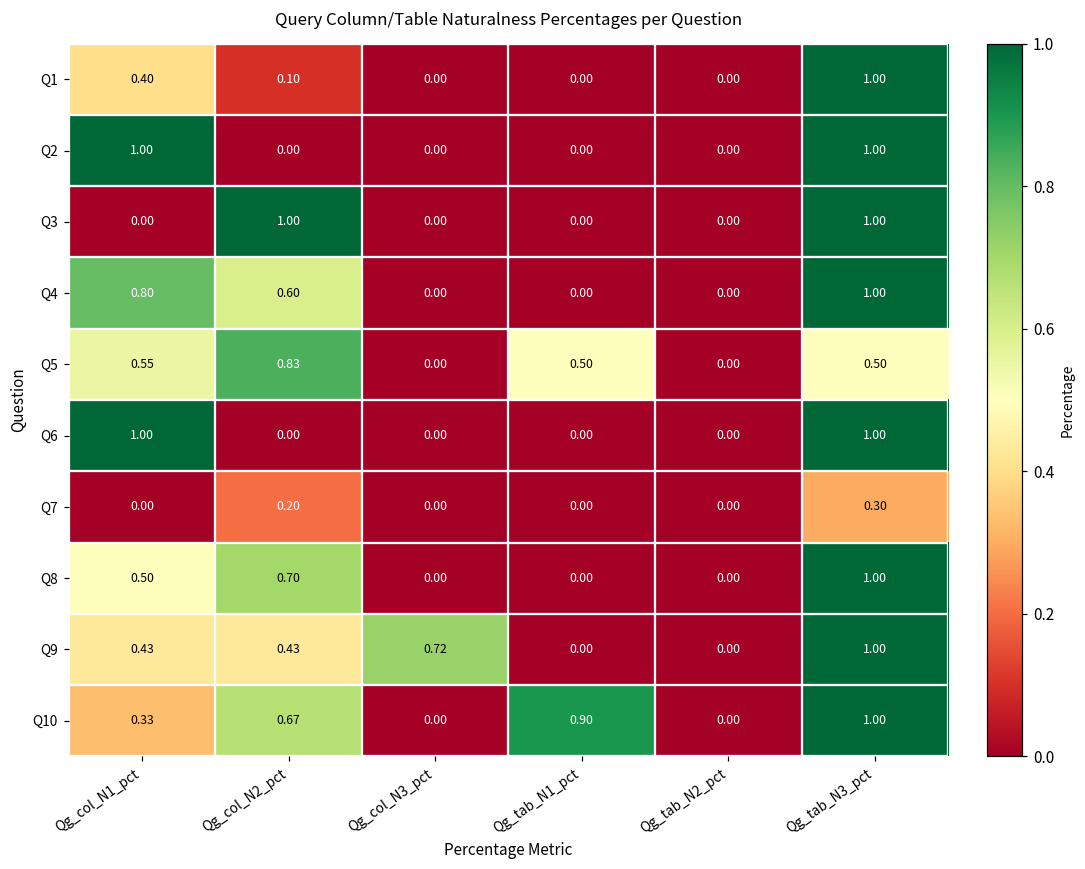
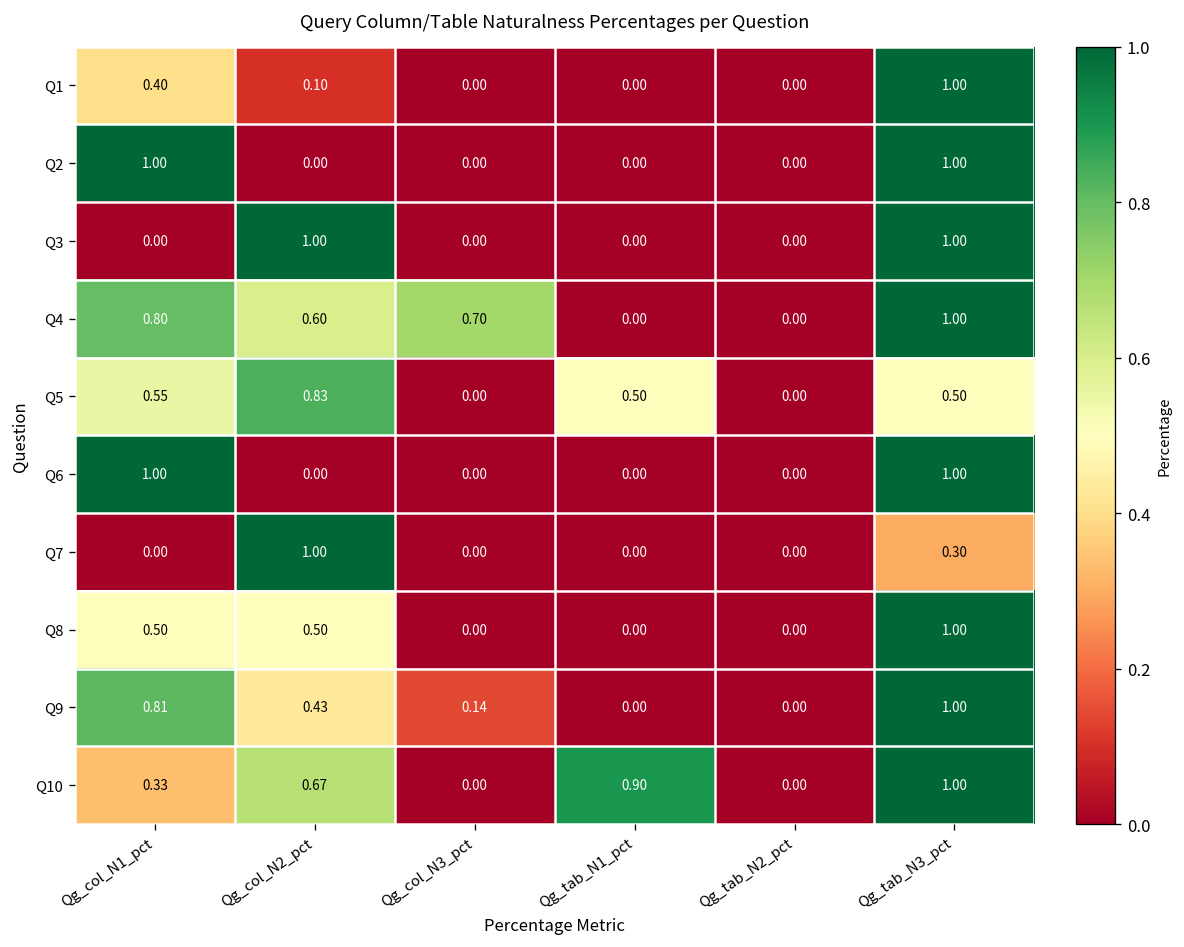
  {
    "Q1": {
      "Qg_col_N1_pct": 0.40,
      "Qg_col_N2_pct": 0.10,
      "Qg_col_N3_pct": 0.00,
      "Qg_tab_N1_pct": 0.00,
      "Qg_tab_N2_pct": 0.00,
      "Qg_tab_N3_pct": 1.00
    },
    "Q2": {
      "Qg_col_N1_pct": 1.00,
      "Qg_col_N2_pct": 0.00,
      "Qg_col_N3_pct": 0.00,
      "Qg_tab_N1_pct": 0.00,
      "Qg_tab_N2_pct": 0.00,
      "Qg_tab_N3_pct": 1.00
    },
    "Q3": {
      "Qg_col_N1_pct": 0.00,
      "Qg_col_N2_pct": 1.00,
      "Qg_col_N3_pct": 0.00,
      "Qg_tab_N1_pct": 0.00,
      "Qg_tab_N2_pct": 0.00,
      "Qg_tab_N3_pct": 1.00
    },
    "Q4": {
      "Qg_col_N1_pct": 0.80,
      "Qg_col_N2_pct": 0.60,
-     "Qg_col_N3_pct": 0.00,
+     "Qg_col_N3_pct": 0.70,
      "Qg_tab_N1_pct": 0.00,
      "Qg_tab_N2_pct": 0.00,
      "Qg_tab_N3_pct": 1.00
    },
    "Q5": {
      "Qg_col_N1_pct": 0.55,
      "Qg_col_N2_pct": 0.83,
      "Qg_col_N3_pct": 0.00,
      "Qg_tab_N1_pct": 0.50,
      "Qg_tab_N2_pct": 0.00,
      "Qg_tab_N3_pct": 0.50
    },
    "Q6": {
      "Qg_col_N1_pct": 1.00,
      "Qg_col_N2_pct": 0.00,
      "Qg_col_N3_pct": 0.00,
      "Qg_tab_N1_pct": 0.00,
      "Qg_tab_N2_pct": 0.00,
      "Qg_tab_N3_pct": 1.00
    },
    "Q7": {
      "Qg_col_N1_pct": 0.00,
-     "Qg_col_N2_pct": 0.20,
+     "Qg_col_N2_pct": 1.00,
      "Qg_col_N3_pct": 0.00,
      "Qg_tab_N1_pct": 0.00,
      "Qg_tab_N2_pct": 0.00,
      "Qg_tab_N3_pct": 0.30
    },
    "Q8": {
      "Qg_col_N1_pct": 0.50,
-     "Qg_col_N2_pct": 0.70,
+     "Qg_col_N2_pct": 0.50,
      "Qg_col_N3_pct": 0.00,
      "Qg_tab_N1_pct": 0.00,
      "Qg_tab_N2_pct": 0.00,
      "Qg_tab_N3_pct": 1.00
    },
    "Q9": {
-     "Qg_col_N1_pct": 0.43,
+     "Qg_col_N1_pct": 0.81,
      "Qg_col_N2_pct": 0.43,
-     "Qg_col_N3_pct": 0.72,
+     "Qg_col_N3_pct": 0.14,
      "Qg_tab_N1_pct": 0.00,
      "Qg_tab_N2_pct": 0.00,
      "Qg_tab_N3_pct": 1.00
    },
    "Q10": {
      "Qg_col_N1_pct": 0.33,
      "Qg_col_N2_pct": 0.67,
      "Qg_col_N3_pct": 0.00,
      "Qg_tab_N1_pct": 0.90,
      "Qg_tab_N2_pct": 0.00,
      "Qg_tab_N3_pct": 1.00
    }
  }
